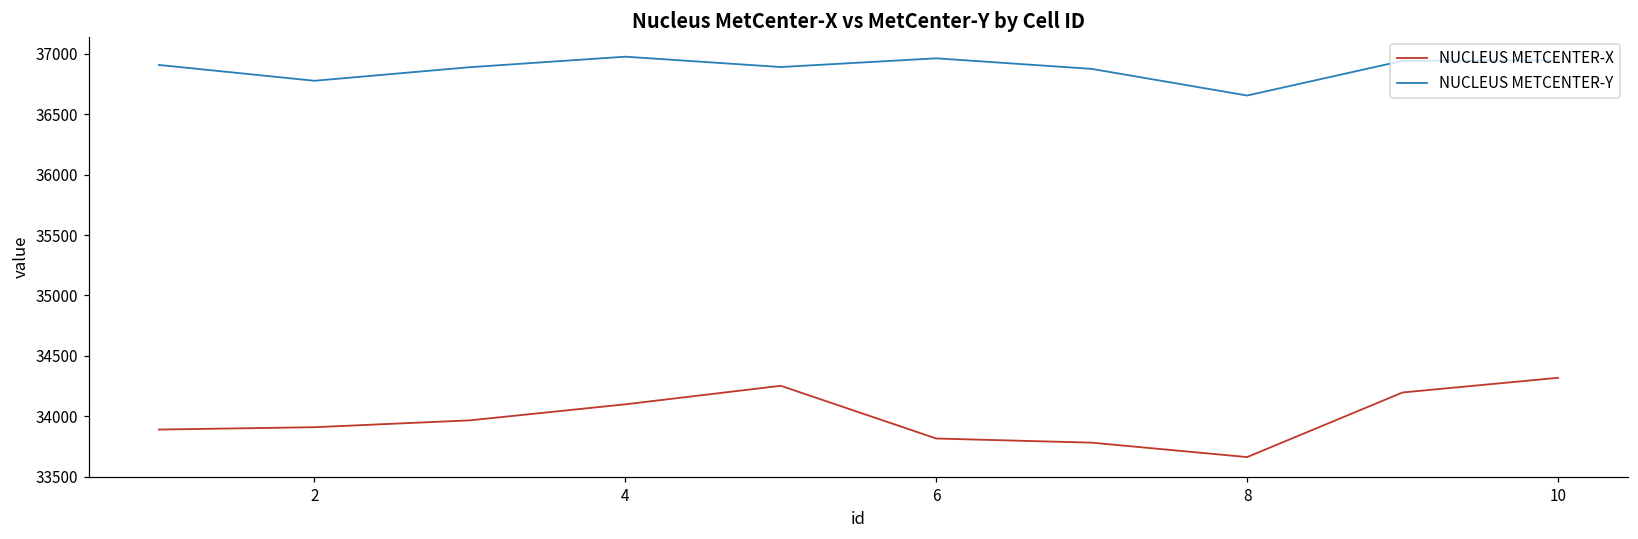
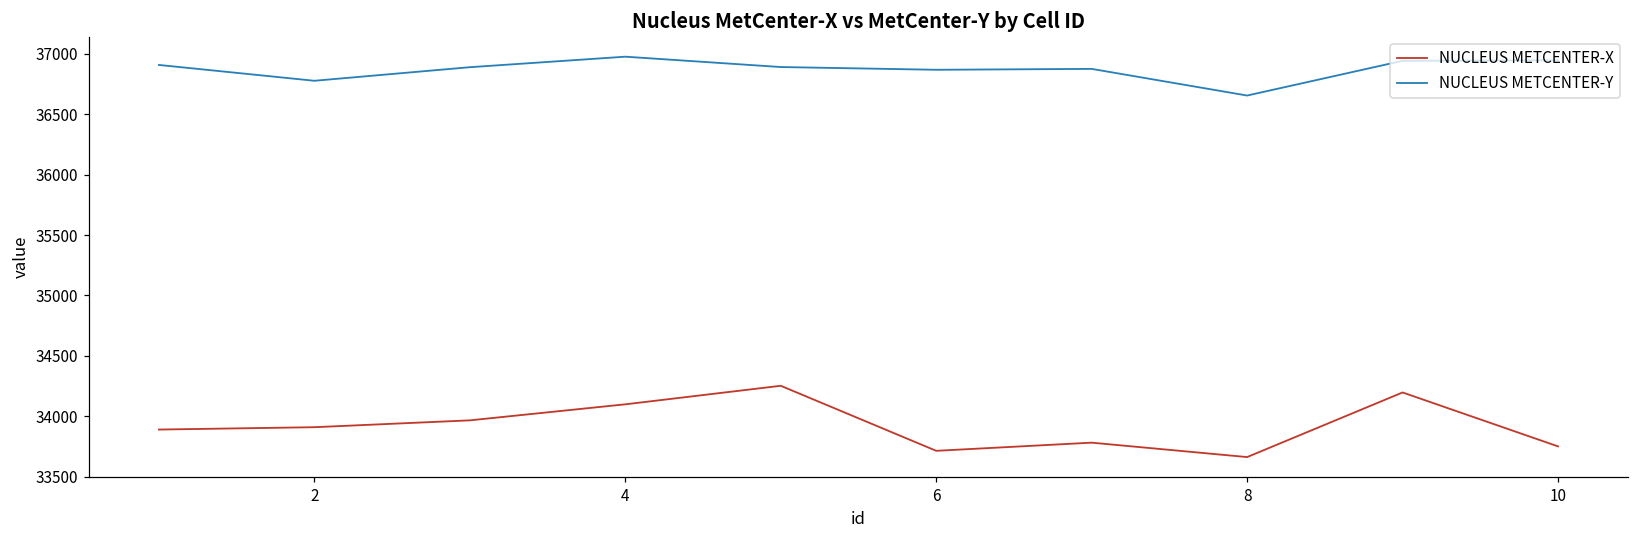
  {
    "NUCLEUS METCENTER-X": {
      "2": 33910,
      "4": 34100,
-     "6": 33820,
+     "6": 33710,
      "8": 33660,
-     "10": 34320
+     "10": 33750
    },
    "NUCLEUS METCENTER-Y": {
      "2": 36780,
      "4": 36980,
-     "6": 36960,
+     "6": 36870,
      "8": 36660
    }
  }
